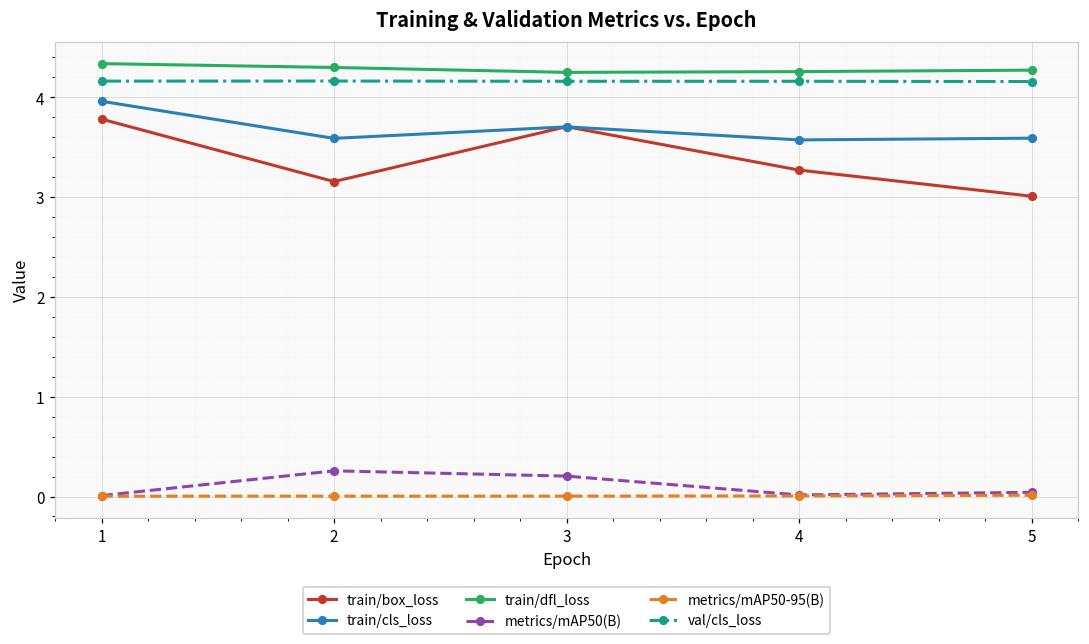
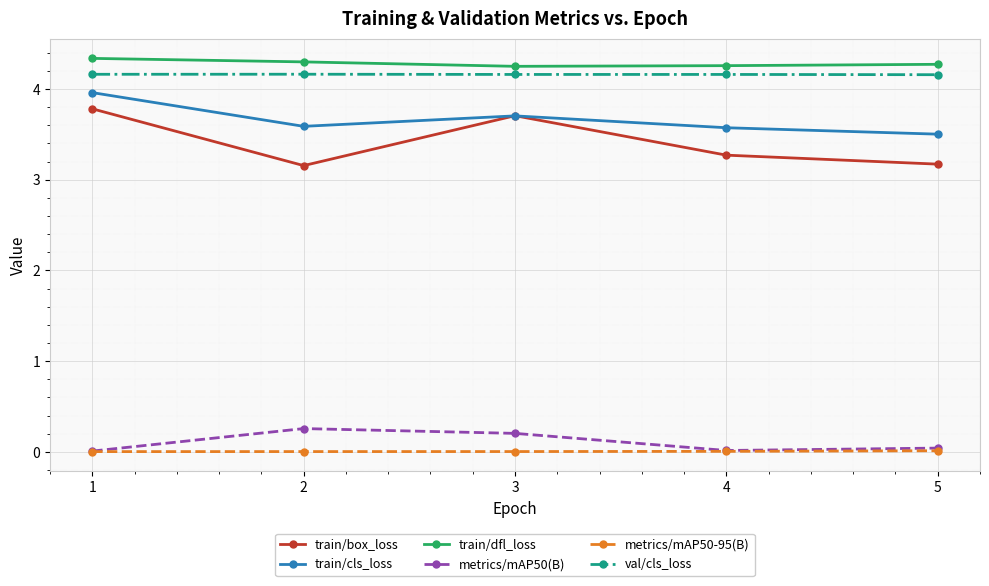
  {
    "train/box_loss": {
      "1": 3.8,
      "2": 3.2,
      "4": 3.3,
-     "5": 3.0
+     "5": 3.2
    },
    "train/cls_loss": {
      "1": 4.0,
      "2": 3.6,
      "4": 3.6,
-     "5": 3.6
+     "5": 3.5
    },
    "metrics/mAP50(B)": {
      "2": 0.3,
      "3": 0.2,
      "5": 0.0
    },
    "metrics/mAP50-95(B)": {
      "2": 0.0,
      "3": 0.0,
      "5": 0.0
    }
  }
